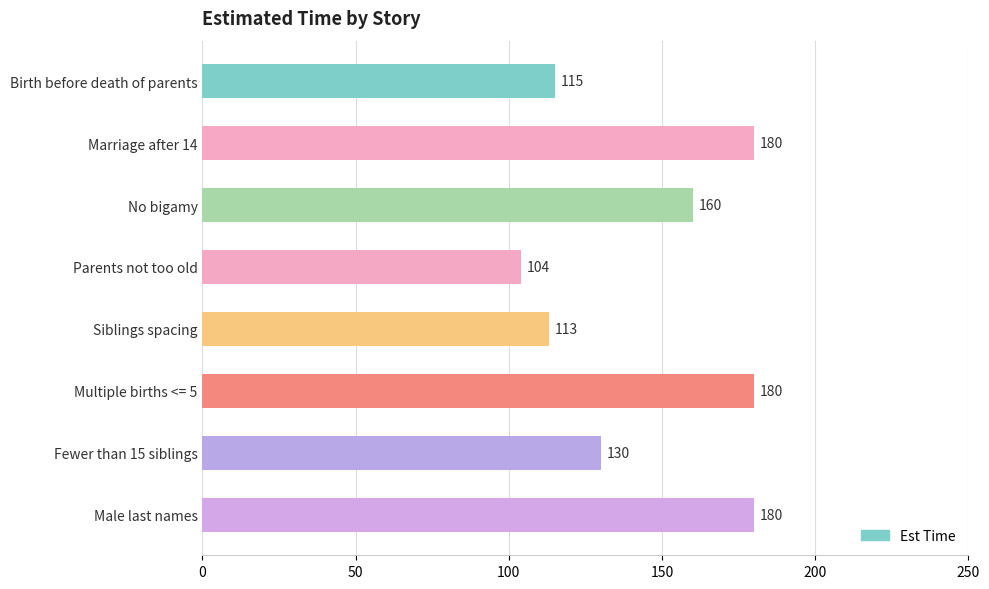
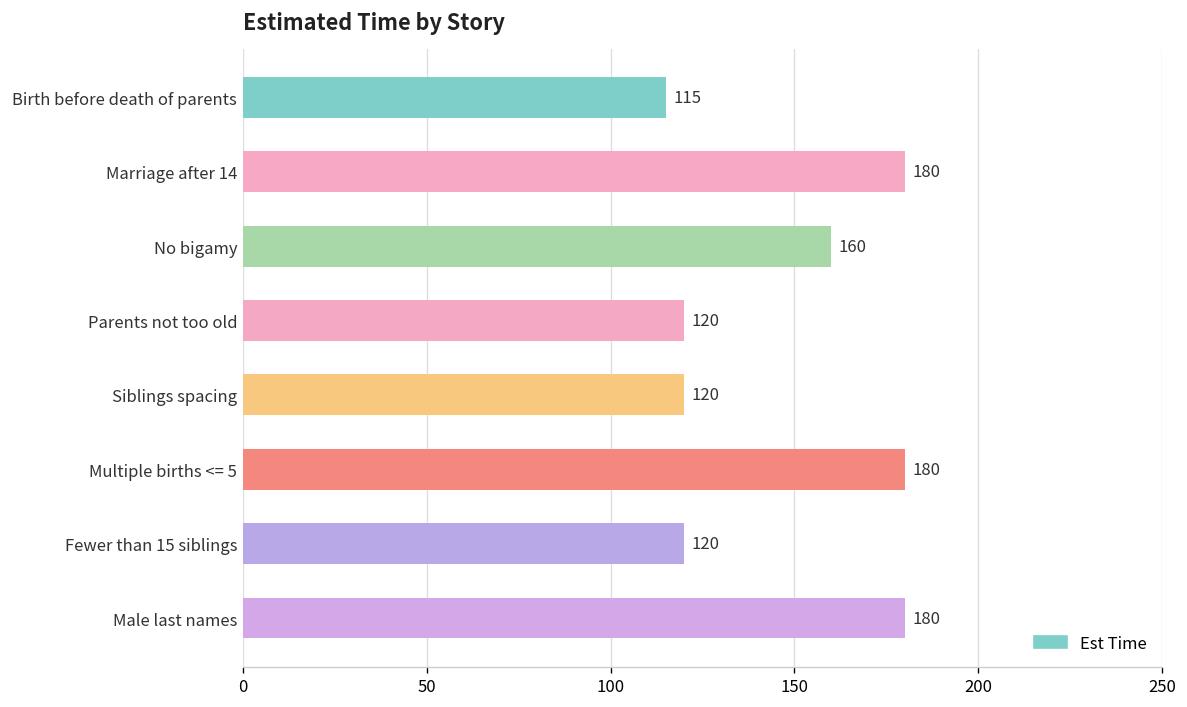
  {
    "Birth before death of parents": 115,
    "Marriage after 14": 180,
    "No bigamy": 160,
-   "Parents not too old": 104,
-   "Siblings spacing": 113,
+   "Parents not too old": 120,
+   "Siblings spacing": 120,
    "Multiple births <= 5": 180,
-   "Fewer than 15 siblings": 130,
+   "Fewer than 15 siblings": 120,
    "Male last names": 180
  }
